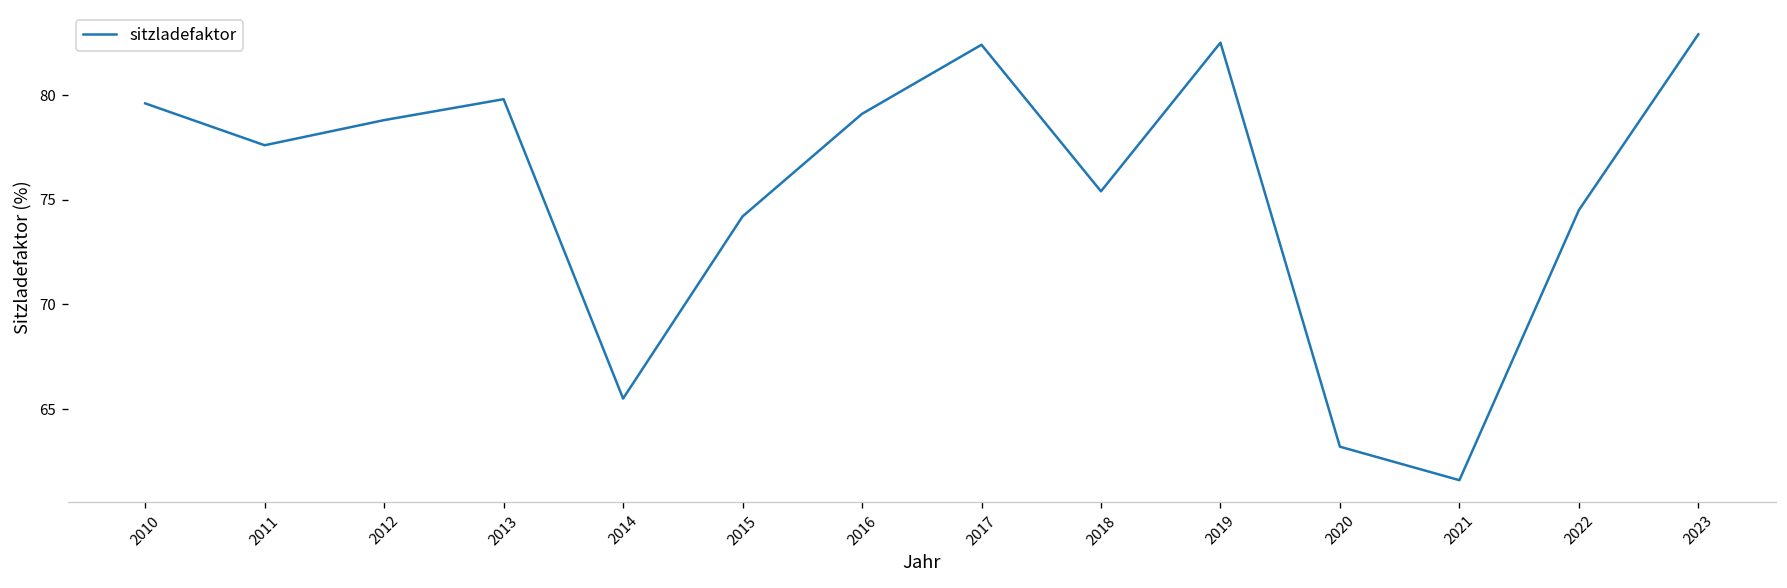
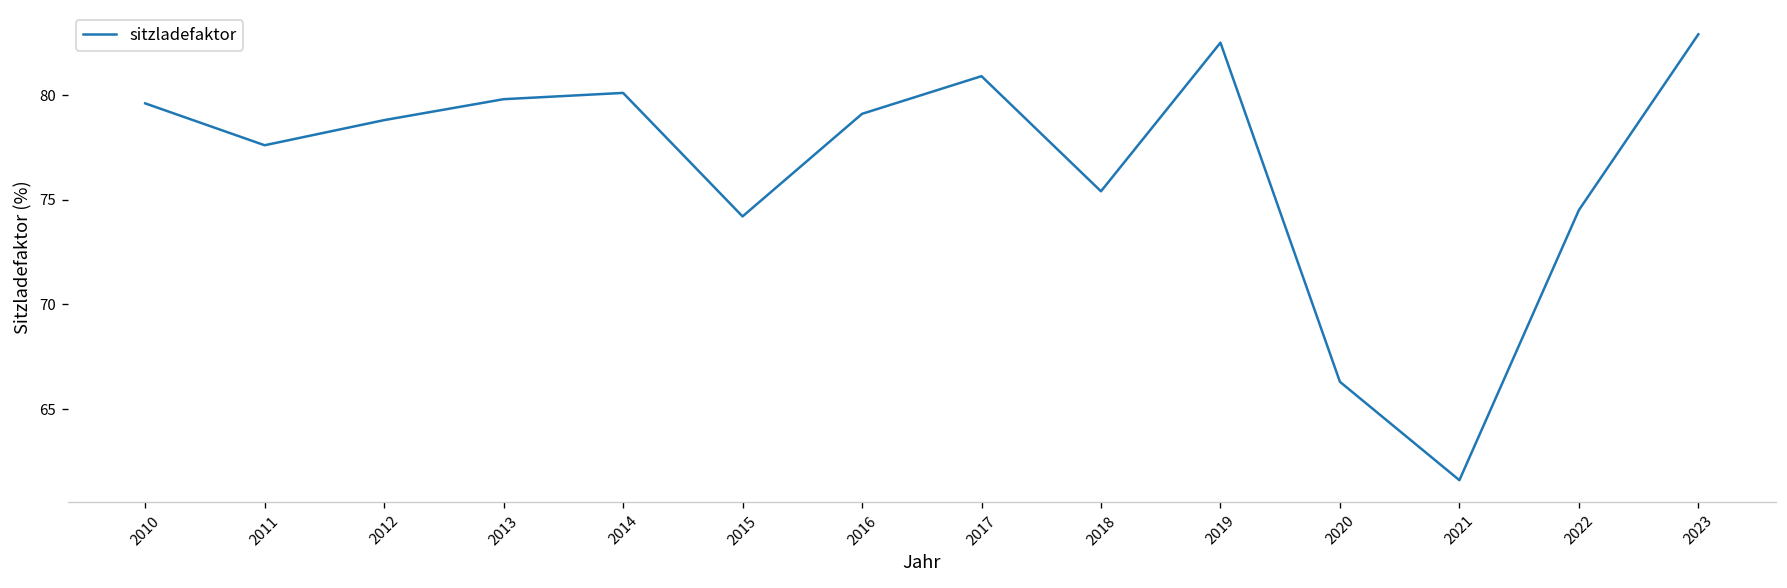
  {
    "2010": 79.6,
    "2011": 77.6,
    "2012": 78.8,
    "2013": 79.8,
-   "2014": 65.5,
+   "2014": 80.1,
    "2015": 74.2,
    "2016": 79.1,
-   "2017": 82.4,
+   "2017": 80.9,
    "2018": 75.4,
    "2019": 82.5,
-   "2020": 63.2,
+   "2020": 66.3,
    "2021": 61.6,
    "2022": 74.5,
    "2023": 82.9
  }
